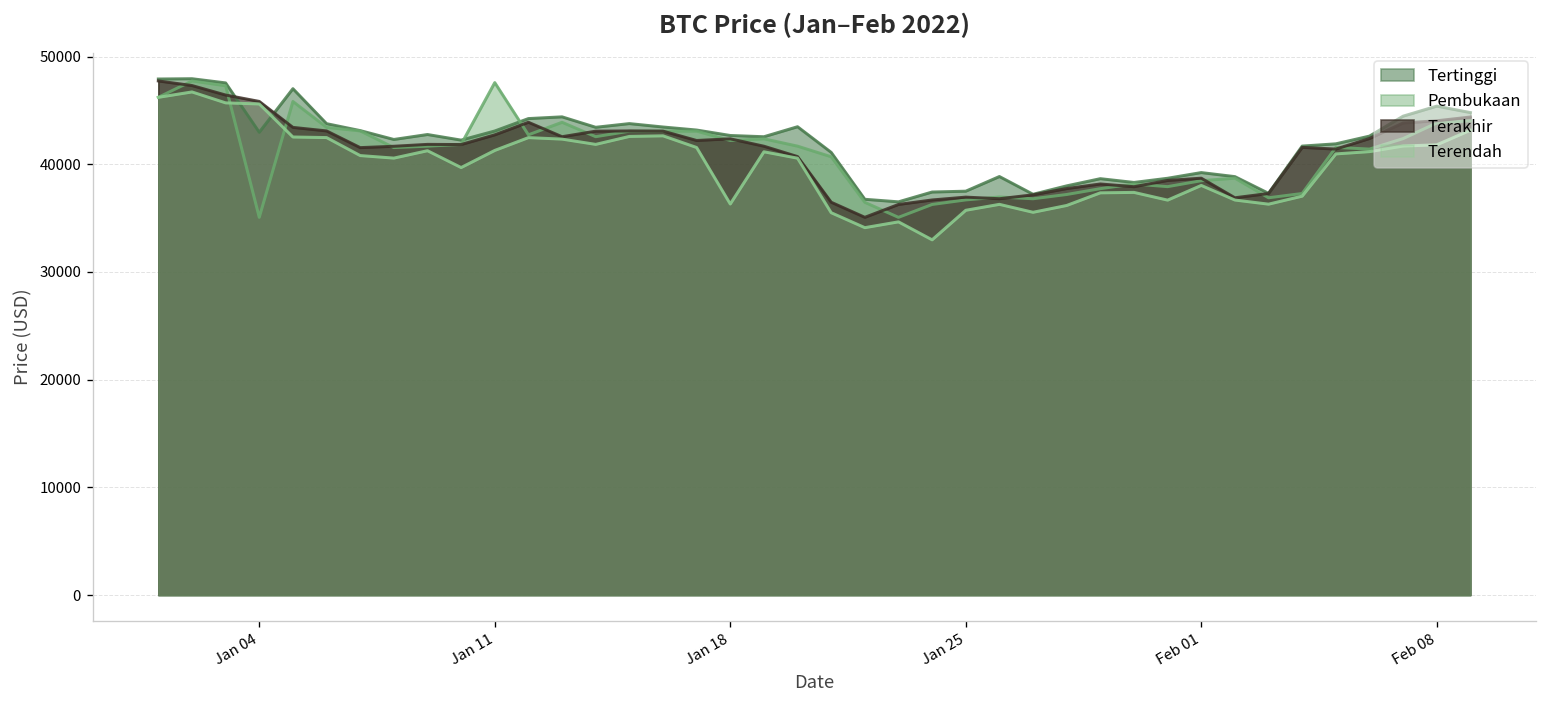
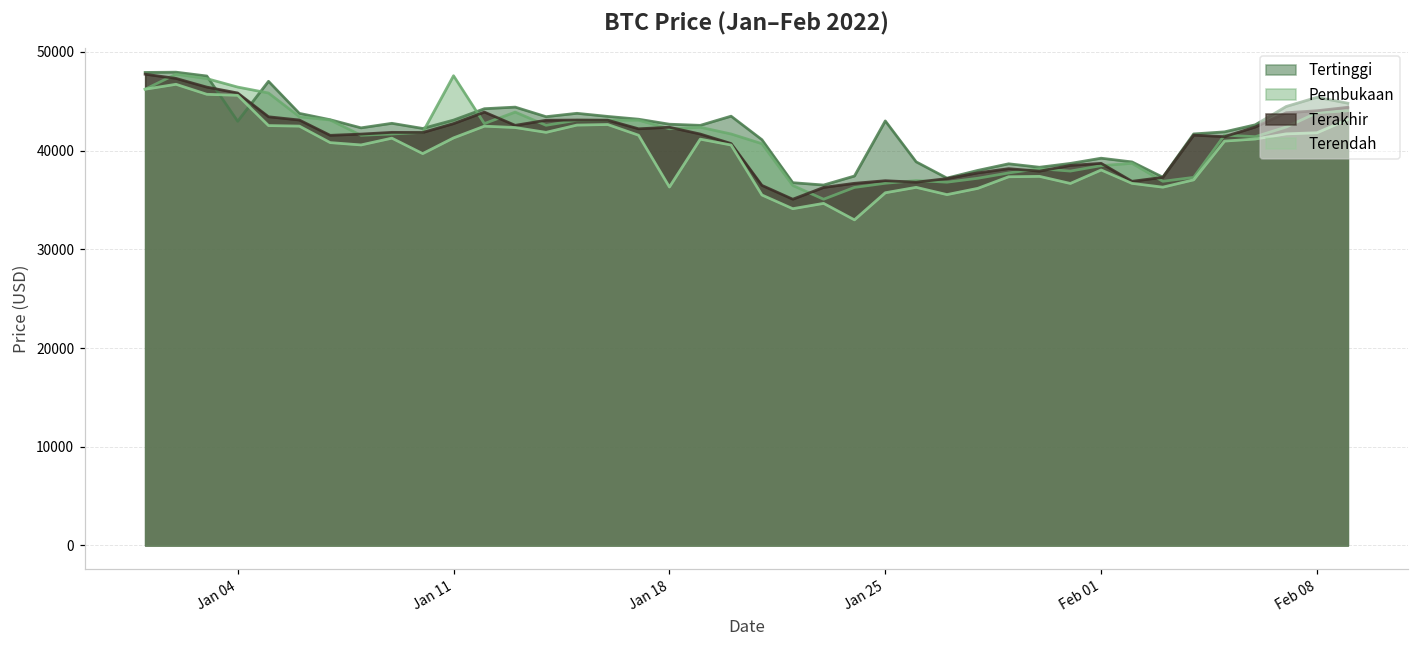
  {
    "Tertinggi": {
      "Jan 04": 43000,
      "Jan 11": 43000,
      "Jan 18": 43000,
-     "Jan 25": 38000,
+     "Jan 25": 43000,
      "Feb 01": 39000
    },
    "Pembukaan": {
-     "Jan 04": 35000,
+     "Jan 04": 46000,
      "Jan 11": 48000
    },
    "Terakhir": {
      "Jan 11": 43000
    },
    "Terendah": {
      "Jan 11": 41000,
      "Jan 18": 36000,
      "Jan 25": 36000,
      "Feb 01": 38000
    }
  }
